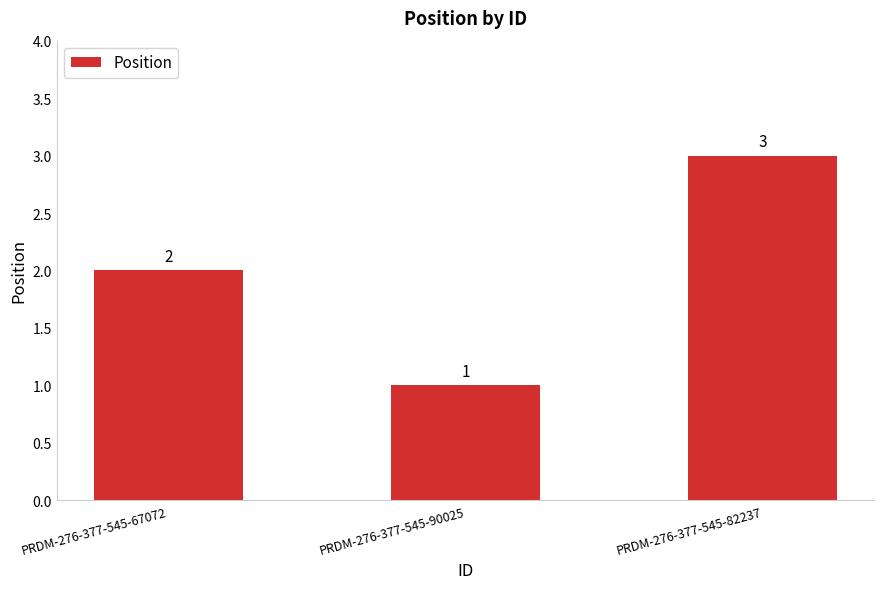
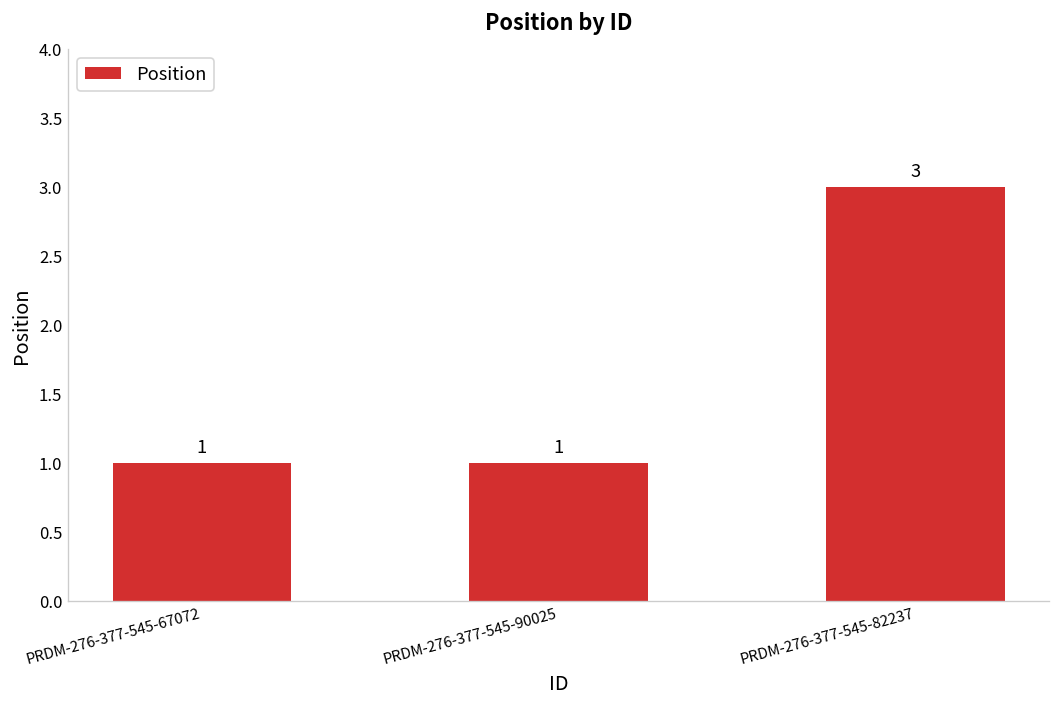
  {
-   "PRDM-276-377-545-67072": 2,
+   "PRDM-276-377-545-67072": 1,
    "PRDM-276-377-545-90025": 1,
    "PRDM-276-377-545-82237": 3
  }
